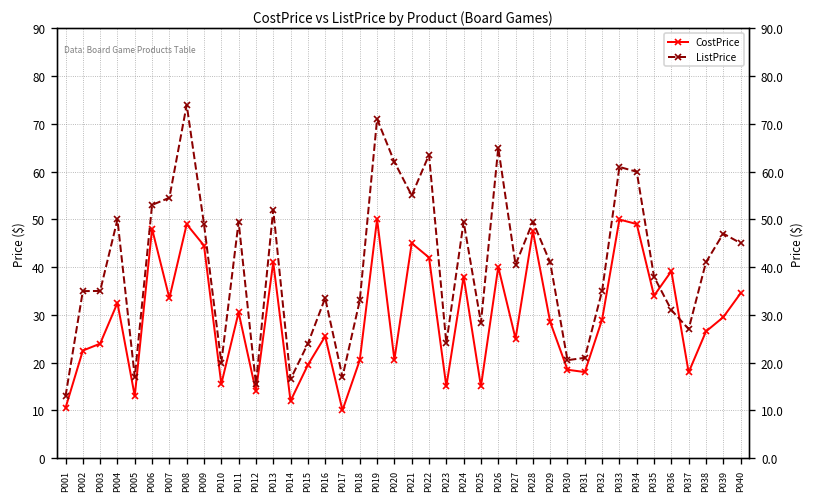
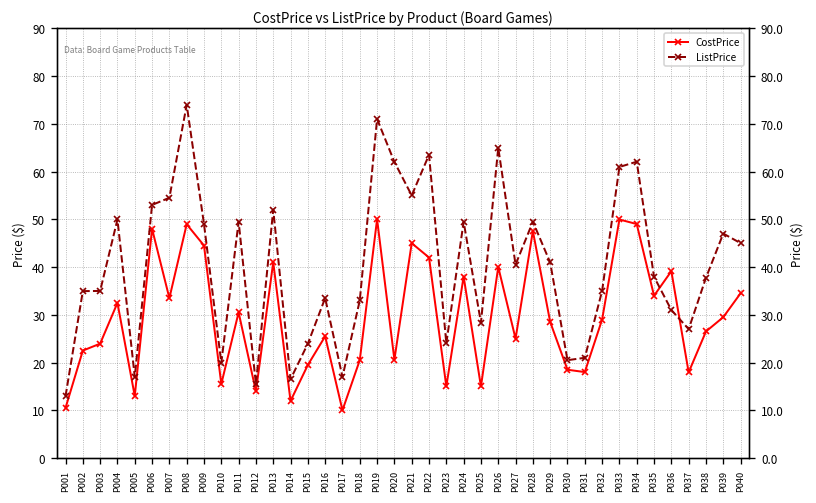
  {
    "CostPrice": {
      "P001": 10,
      "P002": 23,
      "P003": 24,
      "P004": 32,
      "P005": 13,
      "P006": 48,
      "P007": 33,
      "P008": 49,
      "P009": 45,
      "P010": 16,
      "P011": 31,
      "P012": 14,
      "P013": 41,
      "P014": 12,
      "P015": 19,
      "P016": 25,
      "P017": 10,
      "P018": 21,
      "P019": 50,
      "P020": 21,
      "P021": 45,
      "P022": 42,
      "P023": 15,
      "P024": 38,
      "P025": 15,
      "P026": 40,
      "P027": 25,
      "P028": 48,
      "P029": 28,
      "P030": 18,
      "P031": 18,
      "P032": 29,
      "P033": 50,
      "P034": 49,
      "P035": 34,
      "P036": 39,
      "P037": 18,
      "P038": 27,
      "P039": 30,
      "P040": 35
    },
    "ListPrice": {
      "P001": 13,
      "P002": 35,
      "P003": 35,
      "P004": 50,
      "P005": 17,
      "P006": 53,
      "P007": 55,
      "P008": 74,
      "P009": 49,
      "P010": 20,
      "P011": 49,
      "P012": 16,
      "P013": 52,
      "P014": 17,
      "P015": 24,
      "P016": 34,
      "P017": 17,
      "P018": 33,
      "P019": 71,
      "P020": 62,
      "P021": 55,
      "P022": 63,
      "P023": 24,
      "P024": 49,
      "P025": 28,
      "P026": 65,
      "P027": 41,
      "P028": 49,
      "P029": 41,
      "P030": 20,
      "P031": 21,
      "P032": 35,
      "P033": 61,
-     "P034": 60,
+     "P034": 62,
      "P035": 38,
      "P036": 31,
      "P037": 27,
-     "P038": 41,
+     "P038": 38,
      "P039": 47,
      "P040": 45
    }
  }
